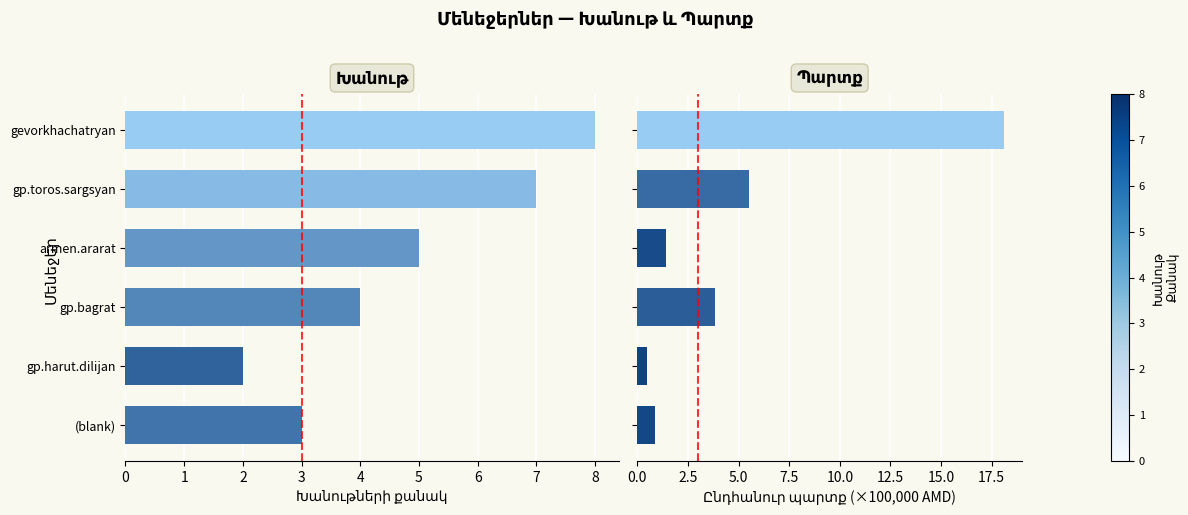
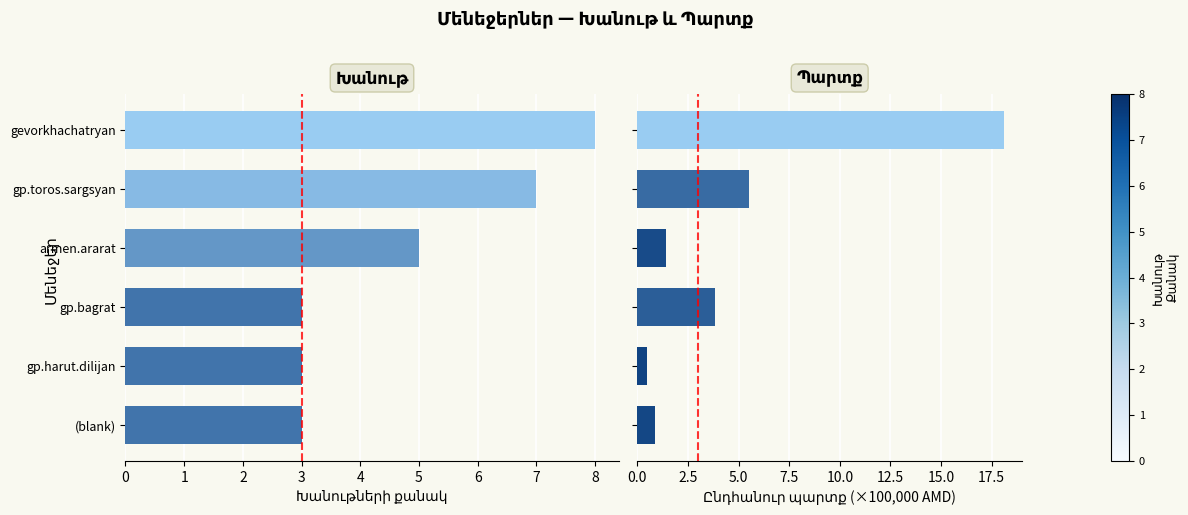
  {
    "Խանութ": {
      "gevorkhachatryan": 8,
      "gp.toros.sargsyan": 7,
      "armen.ararat": 5,
-     "gp.bagrat": 4,
-     "gp.harut.dilijan": 2,
+     "gp.bagrat": 3,
+     "gp.harut.dilijan": 3,
      "(blank)": 3
    }
  }
